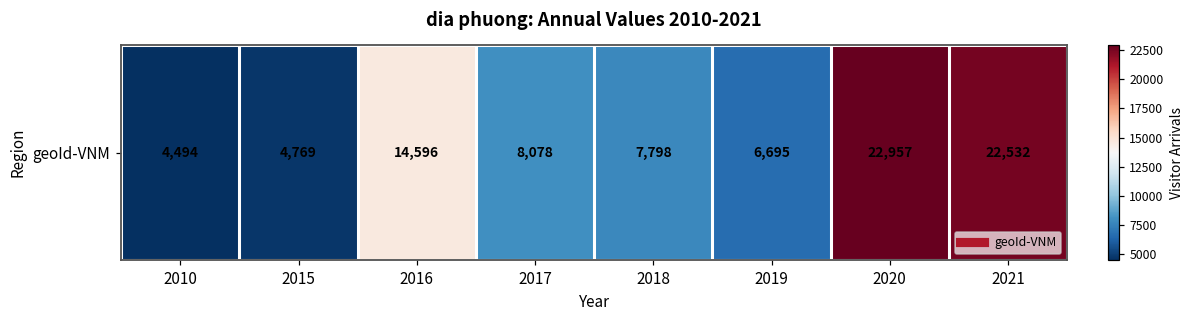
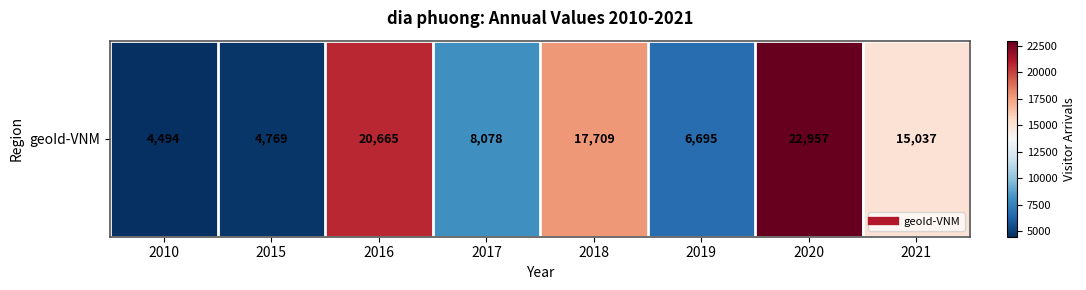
  {
    "geoId-VNM": {
      "2010": "4,494",
      "2015": "4,769",
-     "2016": "14,596",
+     "2016": "20,665",
      "2017": "8,078",
-     "2018": "7,798",
+     "2018": "17,709",
      "2019": "6,695",
      "2020": "22,957",
-     "2021": "22,532"
+     "2021": "15,037"
    }
  }
